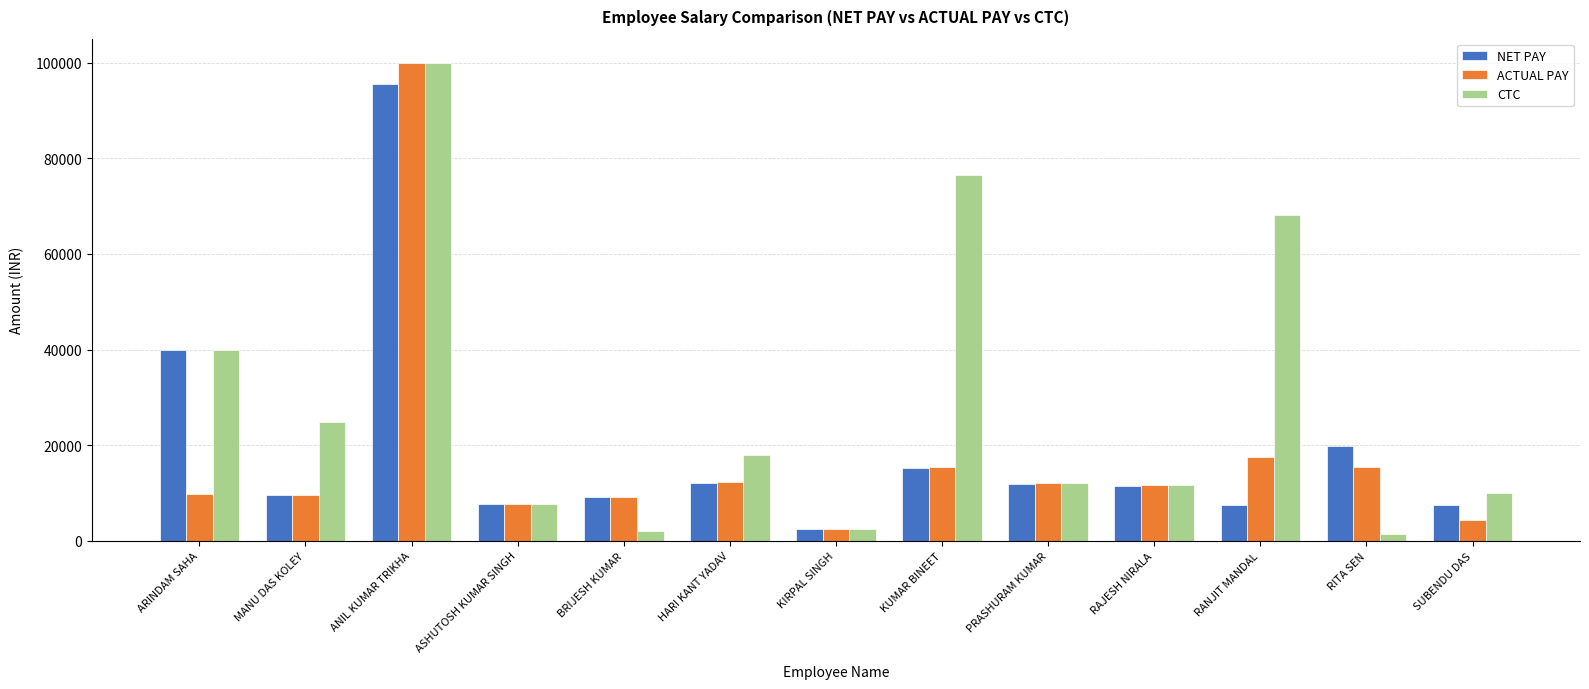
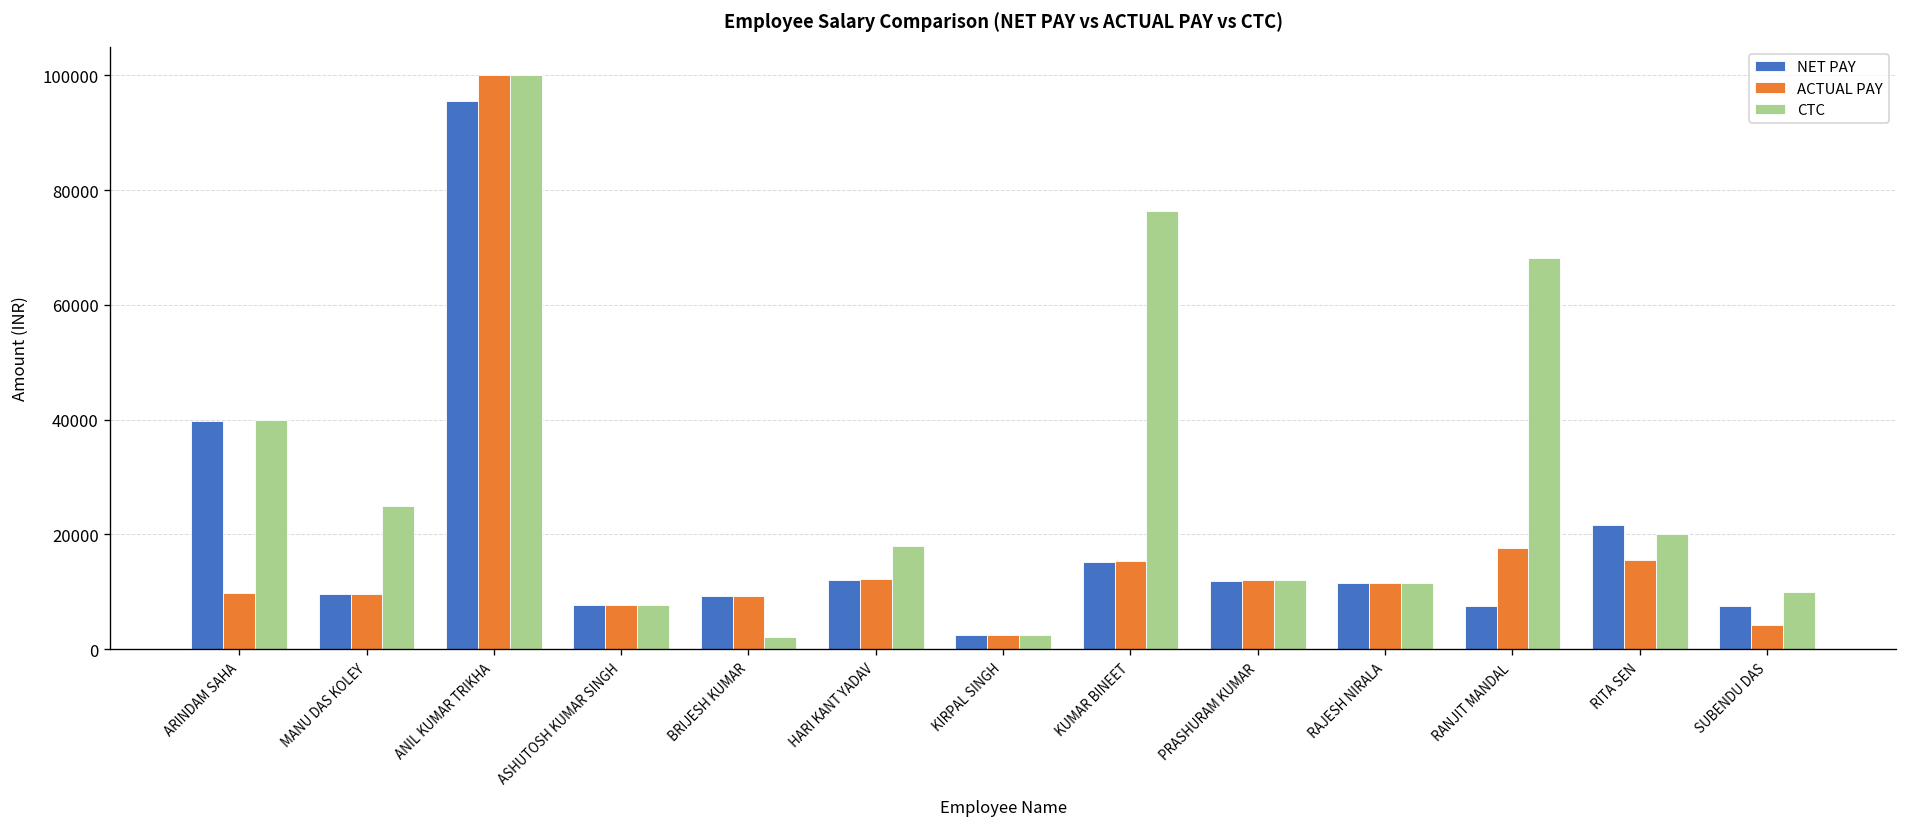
  {
    "NET PAY": {
      "ARINDAM SAHA": 40000,
      "MANU DAS KOLEY": 10000,
      "ANIL KUMAR TRIKHA": 96000,
      "ASHUTOSH KUMAR SINGH": 8000,
      "BRIJESH KUMAR": 9000,
      "HARI KANT YADAV": 12000,
      "KIRPAL SINGH": 3000,
      "KUMAR BINEET": 15000,
      "PRASHURAM KUMAR": 12000,
      "RAJESH NIRALA": 12000,
      "RANJIT MANDAL": 7000,
-     "RITA SEN": 20000,
+     "RITA SEN": 22000,
      "SUBENDU DAS": 7000
    },
    "ACTUAL PAY": {
      "ARINDAM SAHA": 10000,
      "MANU DAS KOLEY": 10000,
      "ANIL KUMAR TRIKHA": 100000,
      "ASHUTOSH KUMAR SINGH": 8000,
      "BRIJESH KUMAR": 9000,
      "HARI KANT YADAV": 12000,
      "KIRPAL SINGH": 3000,
      "KUMAR BINEET": 15000,
      "PRASHURAM KUMAR": 12000,
      "RAJESH NIRALA": 12000,
      "RANJIT MANDAL": 18000,
      "RITA SEN": 15000,
      "SUBENDU DAS": 4000
    },
    "CTC": {
      "ARINDAM SAHA": 40000,
      "MANU DAS KOLEY": 25000,
      "ANIL KUMAR TRIKHA": 100000,
      "ASHUTOSH KUMAR SINGH": 8000,
      "BRIJESH KUMAR": 2000,
      "HARI KANT YADAV": 18000,
      "KIRPAL SINGH": 3000,
      "KUMAR BINEET": 76000,
      "PRASHURAM KUMAR": 12000,
      "RAJESH NIRALA": 12000,
      "RANJIT MANDAL": 68000,
-     "RITA SEN": 1000,
+     "RITA SEN": 20000,
      "SUBENDU DAS": 10000
    }
  }
